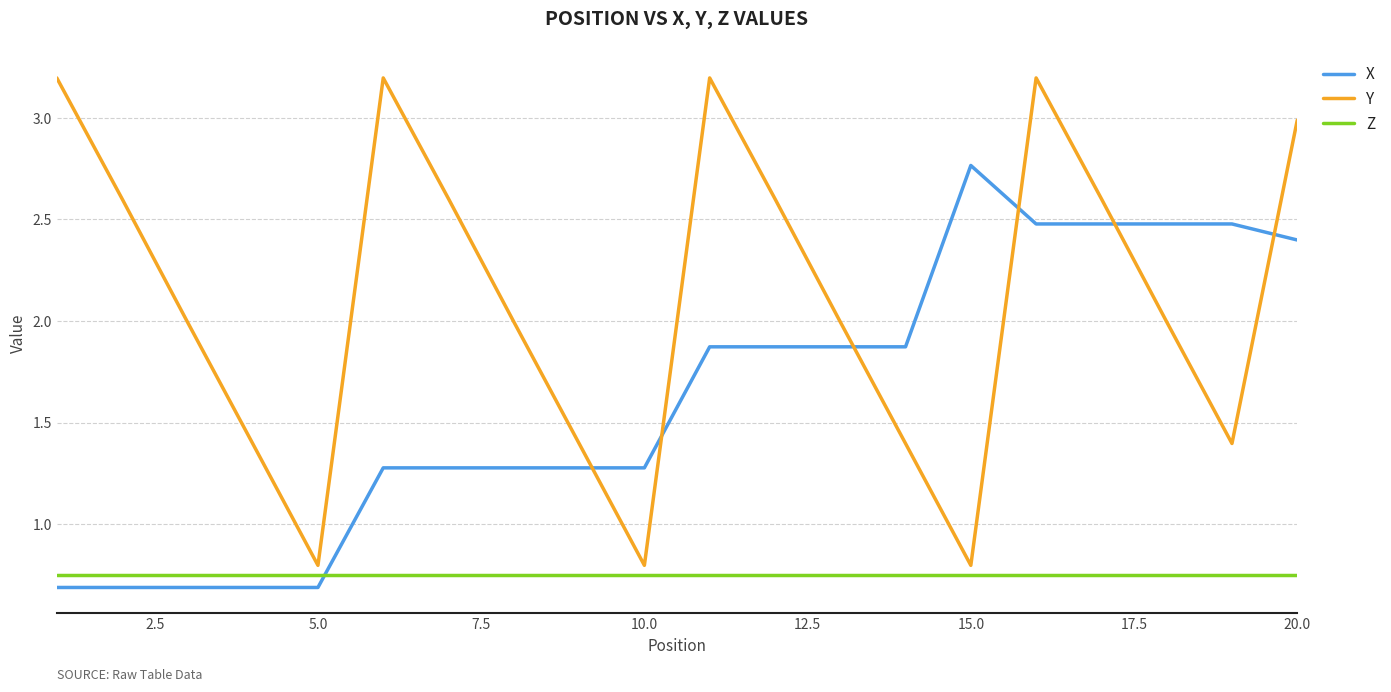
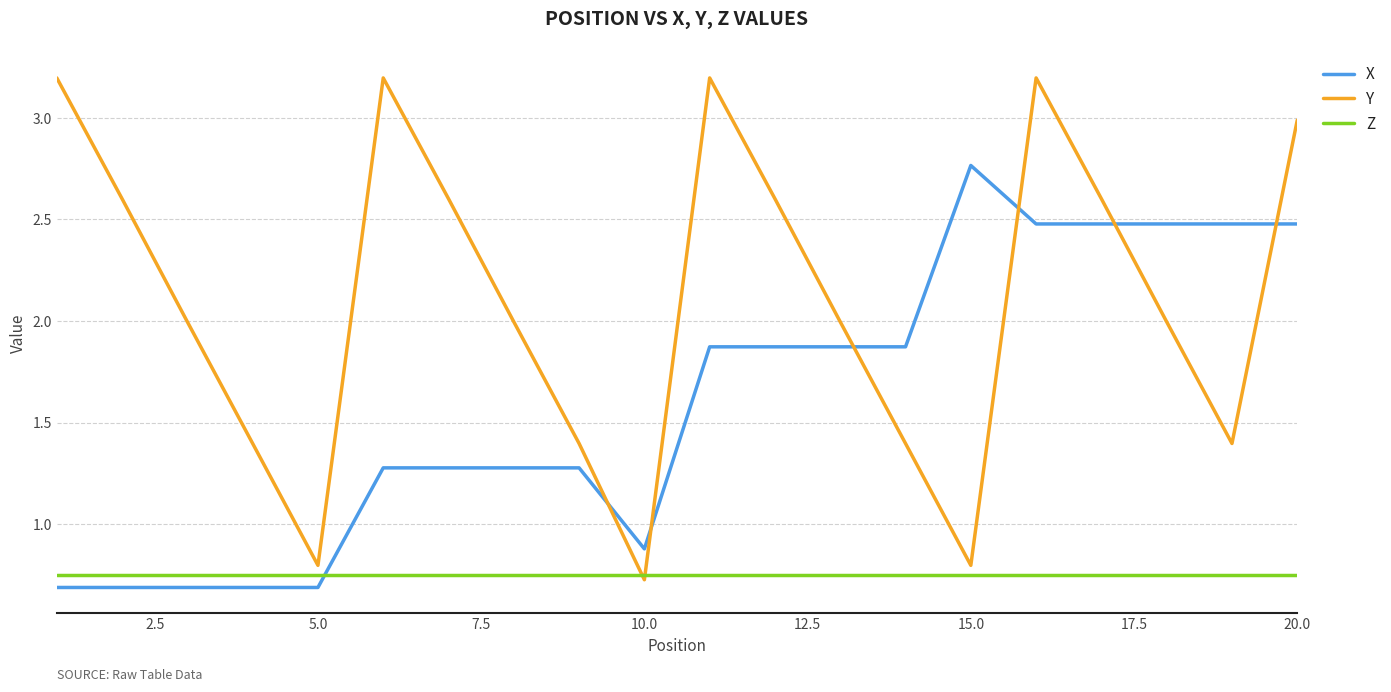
  {
    "X": {
      "5.0": 0.69,
-     "10.0": 1.28,
+     "10.0": 0.88,
      "15.0": 2.77,
-     "20.0": 2.40
+     "20.0": 2.48
    },
    "Y": {
      "5.0": 0.80,
-     "10.0": 0.80,
+     "10.0": 0.73,
      "15.0": 0.80,
      "20.0": 2.99
    },
    "Z": {
      "5.0": 0.75,
      "10.0": 0.75,
      "15.0": 0.75,
      "20.0": 0.75
    }
  }
